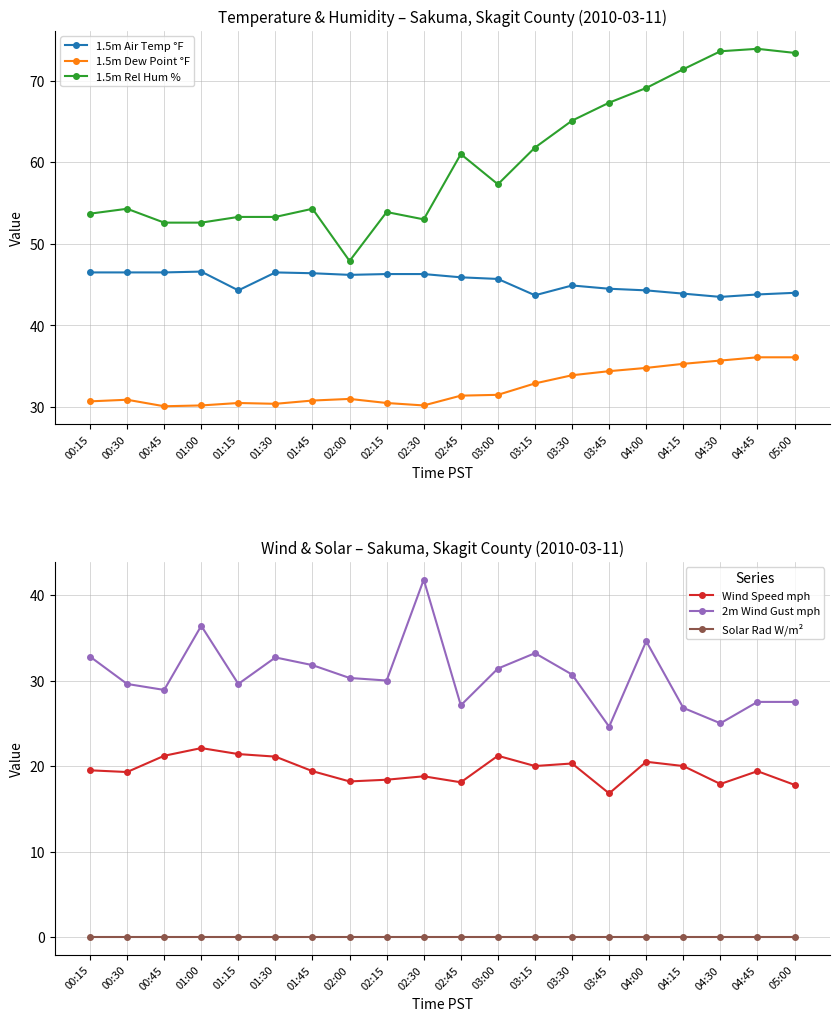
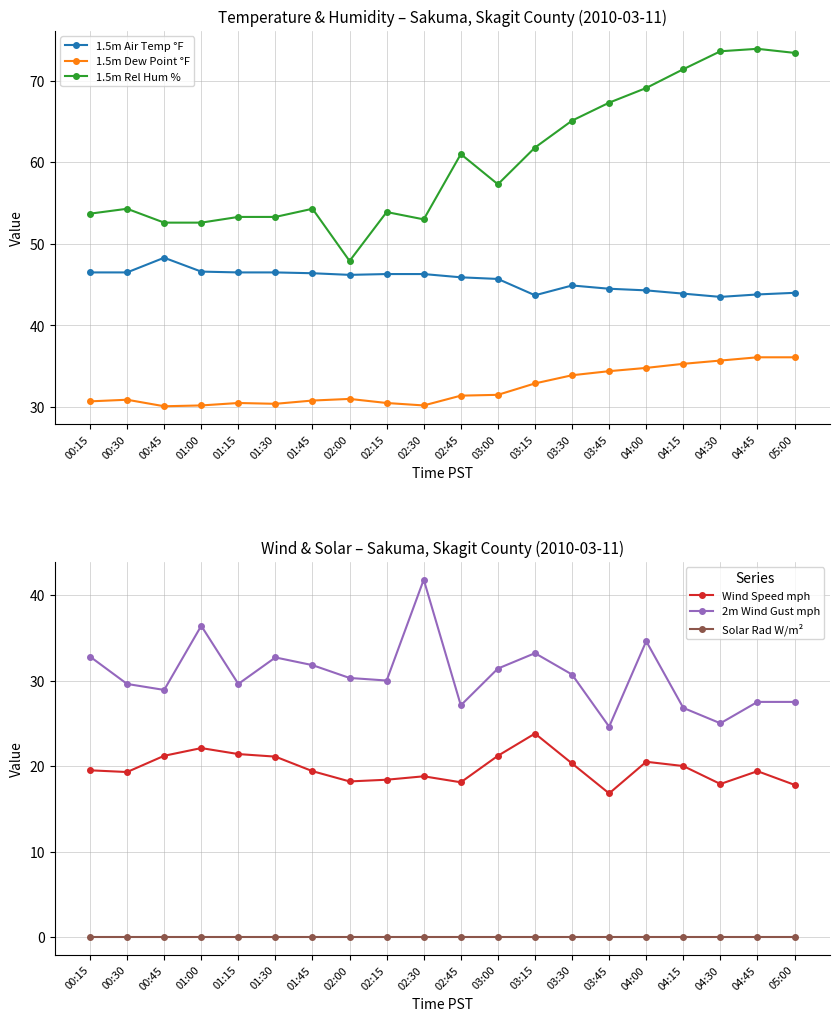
  {
    "Temperature & Humidity – Sakuma, Skagit County (2010-03-11)": {
      "1.5m Air Temp °F": {
        "00:15": 47,
        "00:30": 47,
-       "00:45": 47,
+       "00:45": 48,
        "01:00": 47,
-       "01:15": 44,
+       "01:15": 47,
        "01:30": 47,
        "01:45": 46,
        "02:00": 46,
        "02:15": 46,
        "02:30": 46,
        "02:45": 46,
        "03:00": 46,
        "03:15": 44,
        "03:30": 45,
        "03:45": 45,
        "04:00": 44,
        "04:15": 44,
        "04:30": 44,
        "04:45": 44,
        "05:00": 44
      },
      "1.5m Dew Point °F": {
        "00:15": 31,
        "00:30": 31,
        "00:45": 30,
        "01:00": 30,
        "01:15": 31,
        "01:30": 30,
        "01:45": 31,
        "02:00": 31,
        "02:15": 31,
        "02:30": 30,
        "02:45": 31,
        "03:00": 32,
        "03:15": 33,
        "03:30": 34,
        "03:45": 34,
        "04:00": 35,
        "04:15": 35,
        "04:30": 36,
        "04:45": 36,
        "05:00": 36
      },
      "1.5m Rel Hum %": {
        "00:15": 54,
        "00:30": 54,
        "00:45": 53,
        "01:00": 53,
        "01:15": 53,
        "01:30": 53,
        "01:45": 54,
        "02:00": 48,
        "02:15": 54,
        "02:30": 53,
        "02:45": 61,
        "03:00": 57,
        "03:15": 62,
        "03:30": 65,
        "03:45": 67,
        "04:00": 69,
        "04:15": 71,
        "04:30": 74,
        "04:45": 74,
        "05:00": 73
      }
    },
    "Wind & Solar – Sakuma, Skagit County (2010-03-11)": {
      "Wind Speed mph": {
        "00:15": 20,
        "00:30": 19,
        "00:45": 21,
        "01:00": 22,
        "01:15": 21,
        "01:30": 21,
        "01:45": 19,
        "02:00": 18,
        "02:15": 18,
        "02:30": 19,
        "02:45": 18,
        "03:00": 21,
-       "03:15": 20,
+       "03:15": 24,
        "03:30": 20,
        "03:45": 17,
        "04:00": 21,
        "04:15": 20,
        "04:30": 18,
        "04:45": 19,
        "05:00": 18
      },
      "2m Wind Gust mph": {
        "00:15": 33,
        "00:30": 30,
        "00:45": 29,
        "01:00": 36,
        "01:15": 30,
        "01:30": 33,
        "01:45": 32,
        "02:00": 30,
        "02:15": 30,
        "02:30": 42,
        "02:45": 27,
        "03:00": 31,
        "03:15": 33,
        "03:30": 31,
        "03:45": 25,
        "04:00": 35,
        "04:15": 27,
        "04:30": 25,
        "04:45": 28,
        "05:00": 28
      },
      "Solar Rad W/m²": {
        "00:15": 0,
        "00:30": 0,
        "00:45": 0,
        "01:00": 0,
        "01:15": 0,
        "01:30": 0,
        "01:45": 0,
        "02:00": 0,
        "02:15": 0,
        "02:30": 0,
        "02:45": 0,
        "03:00": 0,
        "03:15": 0,
        "03:30": 0,
        "03:45": 0,
        "04:00": 0,
        "04:15": 0,
        "04:30": 0,
        "04:45": 0,
        "05:00": 0
      }
    }
  }
